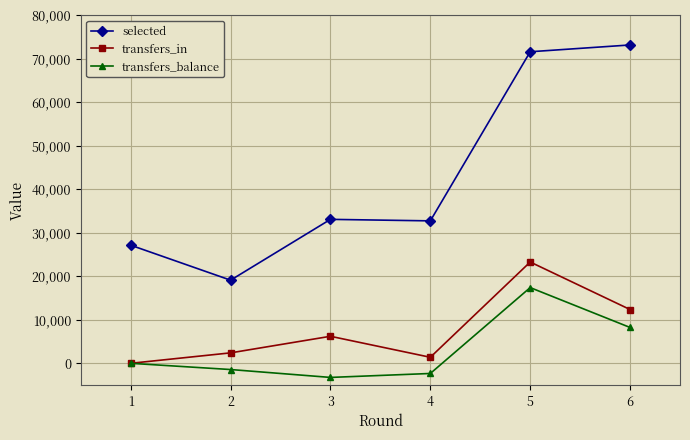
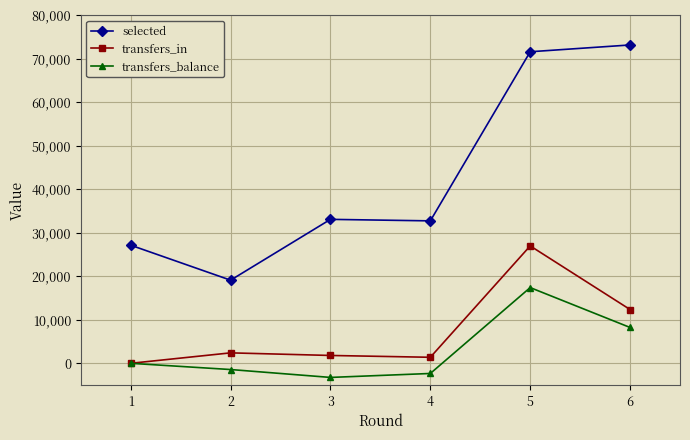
  {
    "selected": {
      "1": "27,000",
      "2": "19,000",
      "3": "33,000",
      "4": "33,000",
      "5": "72,000",
      "6": "73,000"
    },
    "transfers_in": {
      "2": "2,000",
-     "3": "6,000",
+     "3": "2,000",
      "4": "1,000",
-     "5": "23,000",
+     "5": "27,000",
      "6": "12,000"
    },
    "transfers_balance": {
      "2": "-1,000",
      "3": "-3,000",
      "4": "-2,000",
      "5": "17,000",
      "6": "8,000"
    }
  }
